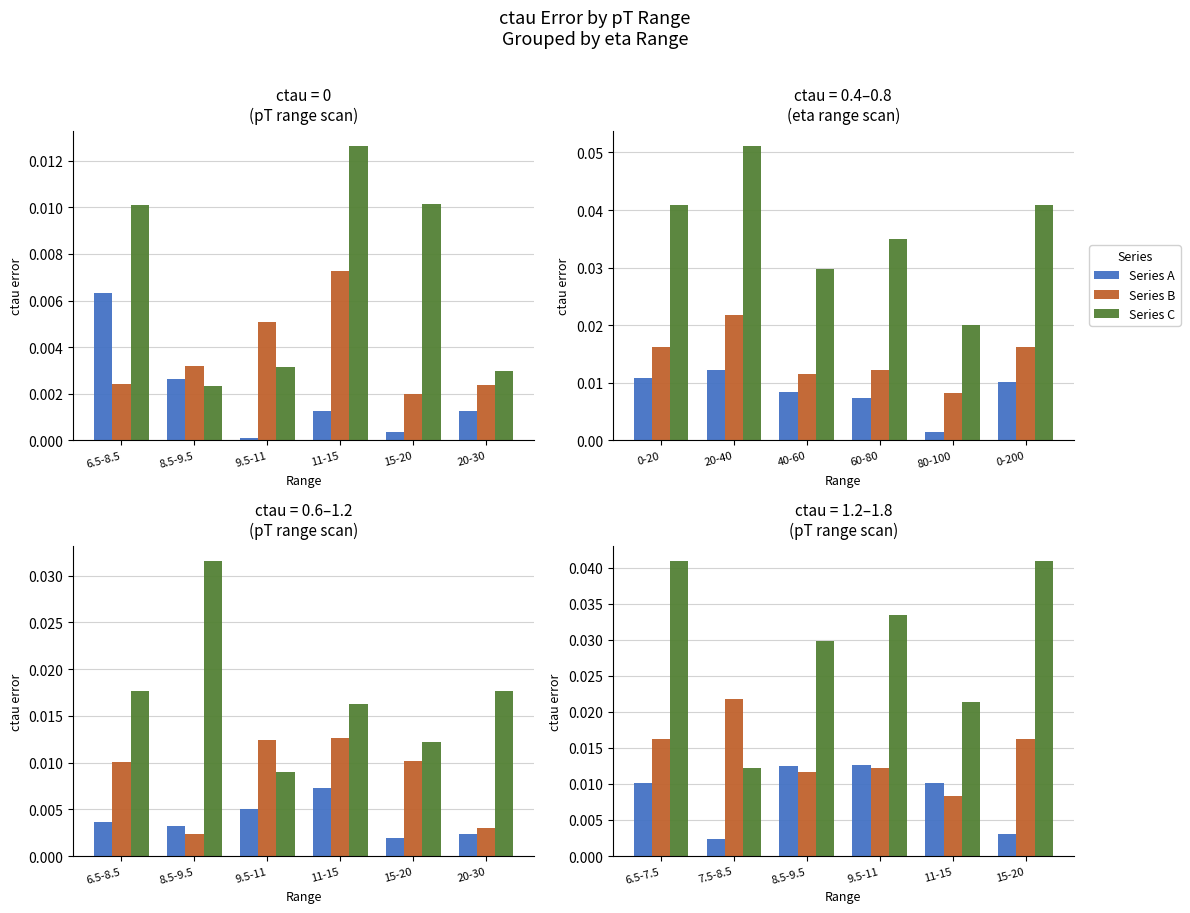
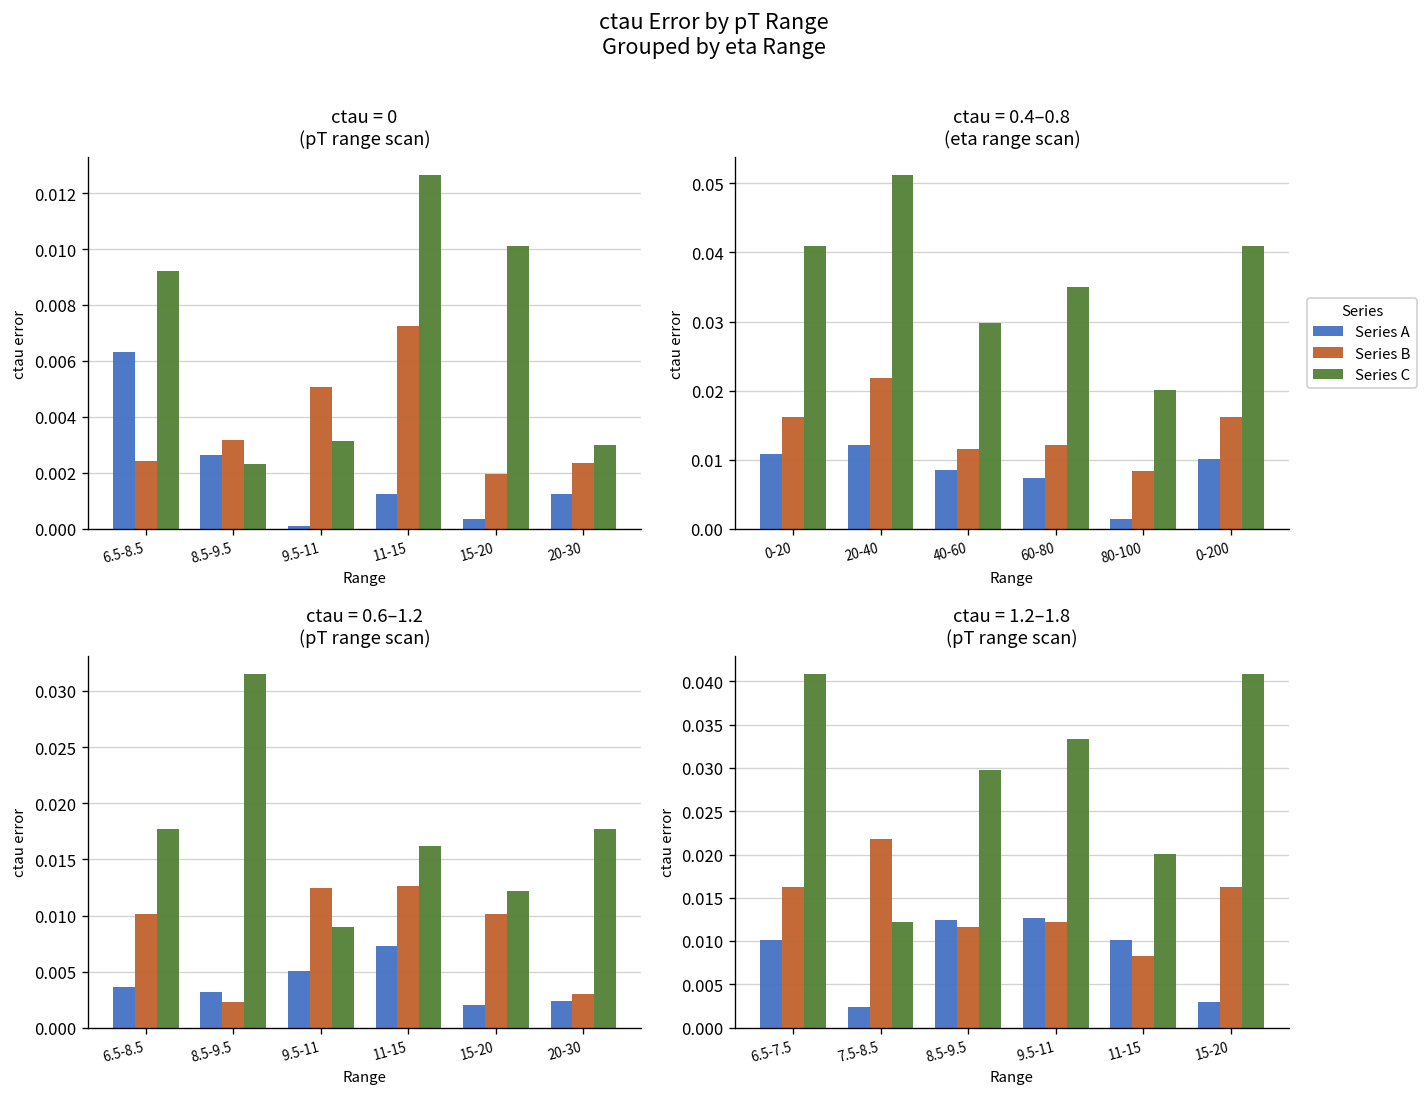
  {
    "ctau = 0 (pT range scan)": {
      "Series A": {
        "6.5-8.5": 0.0063,
        "8.5-9.5": 0.0027,
        "11-15": 0.0012,
        "15-20": 0.0004,
        "20-30": 0.0013
      },
      "Series B": {
        "6.5-8.5": 0.0024,
        "8.5-9.5": 0.0032,
        "9.5-11": 0.0051,
        "11-15": 0.0073,
        "15-20": 0.0020,
        "20-30": 0.0024
      },
      "Series C": {
-       "6.5-8.5": 0.0101,
+       "6.5-8.5": 0.0092,
        "8.5-9.5": 0.0023,
        "9.5-11": 0.0032,
        "11-15": 0.0127,
        "15-20": 0.0101,
        "20-30": 0.0030
      }
    },
    "ctau = 0.4–0.8 (eta range scan)": {
      "Series A": {
        "0-20": 0.011,
        "20-40": 0.012,
        "40-60": 0.008,
        "60-80": 0.007,
        "80-100": 0.001,
        "0-200": 0.010
      },
      "Series B": {
        "0-20": 0.016,
        "20-40": 0.022,
        "40-60": 0.012,
        "60-80": 0.012,
        "80-100": 0.008,
        "0-200": 0.016
      },
      "Series C": {
        "0-20": 0.041,
        "20-40": 0.051,
        "40-60": 0.030,
        "60-80": 0.035,
        "80-100": 0.020,
        "0-200": 0.041
      }
    },
    "ctau = 0.6–1.2 (pT range scan)": {
      "Series A": {
        "6.5-8.5": 0.004,
        "8.5-9.5": 0.003,
        "9.5-11": 0.005,
        "11-15": 0.007,
        "15-20": 0.002,
        "20-30": 0.002
      },
      "Series B": {
        "6.5-8.5": 0.010,
        "8.5-9.5": 0.002,
        "9.5-11": 0.012,
        "11-15": 0.013,
        "15-20": 0.010,
        "20-30": 0.003
      },
      "Series C": {
        "6.5-8.5": 0.018,
        "8.5-9.5": 0.032,
        "9.5-11": 0.009,
        "11-15": 0.016,
        "15-20": 0.012,
        "20-30": 0.018
      }
    },
    "ctau = 1.2–1.8 (pT range scan)": {
      "Series A": {
        "6.5-7.5": 0.010,
        "7.5-8.5": 0.002,
        "8.5-9.5": 0.012,
        "9.5-11": 0.013,
        "11-15": 0.010,
        "15-20": 0.003
      },
      "Series B": {
        "6.5-7.5": 0.016,
        "7.5-8.5": 0.022,
        "8.5-9.5": 0.012,
        "9.5-11": 0.012,
        "11-15": 0.008,
        "15-20": 0.016
      },
      "Series C": {
        "6.5-7.5": 0.041,
        "7.5-8.5": 0.012,
        "8.5-9.5": 0.030,
        "9.5-11": 0.033,
-       "11-15": 0.021,
+       "11-15": 0.020,
        "15-20": 0.041
      }
    }
  }
